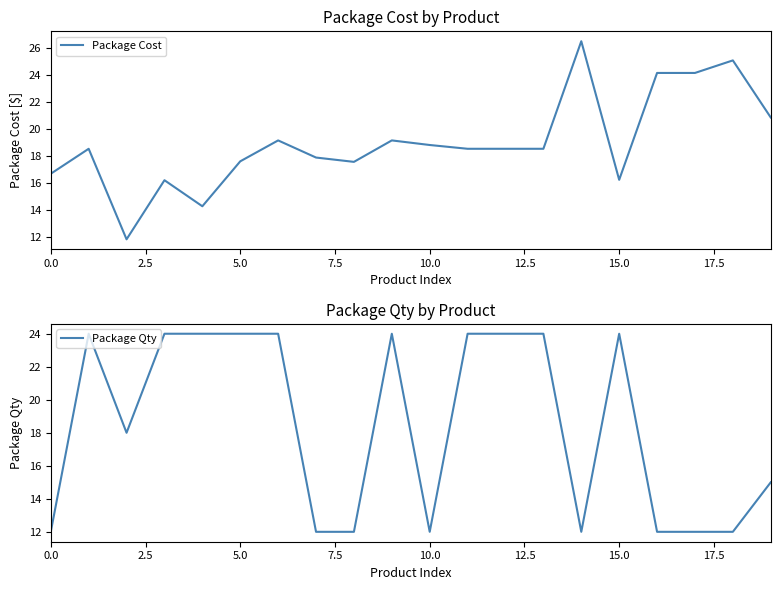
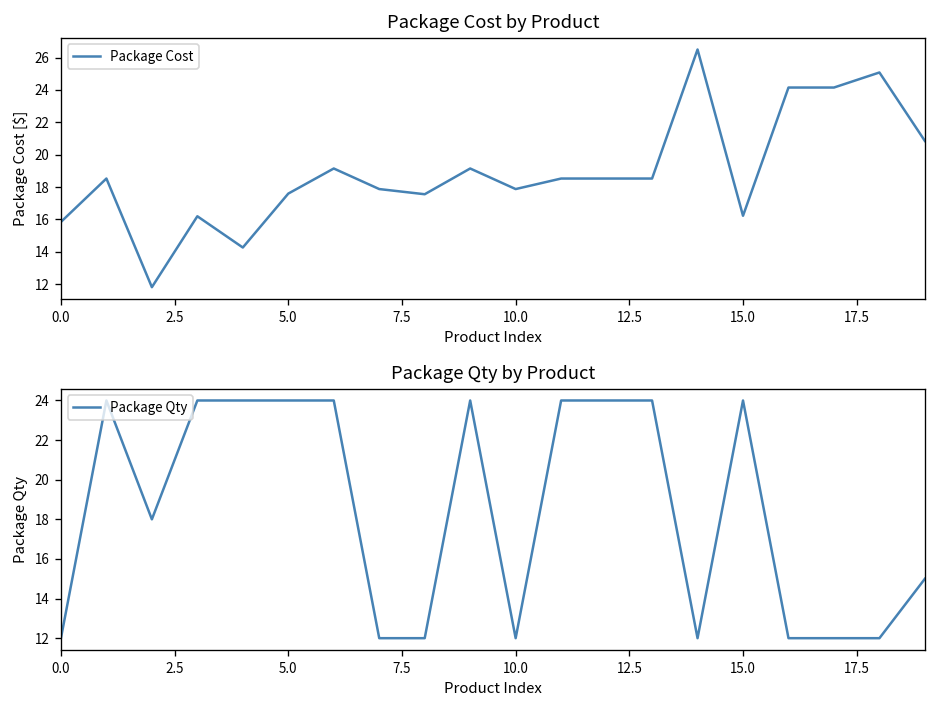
  {
    "Package Cost by Product": {
-     "0.0": 16.7,
+     "0.0": 15.9,
      "5.0": 17.6,
-     "10.0": 18.8,
+     "10.0": 17.9,
      "15.0": 16.2
    },
    "Package Qty by Product": {
      "0.0": 12.0,
      "5.0": 24.0,
      "10.0": 12.0,
      "15.0": 24.0
    }
  }
